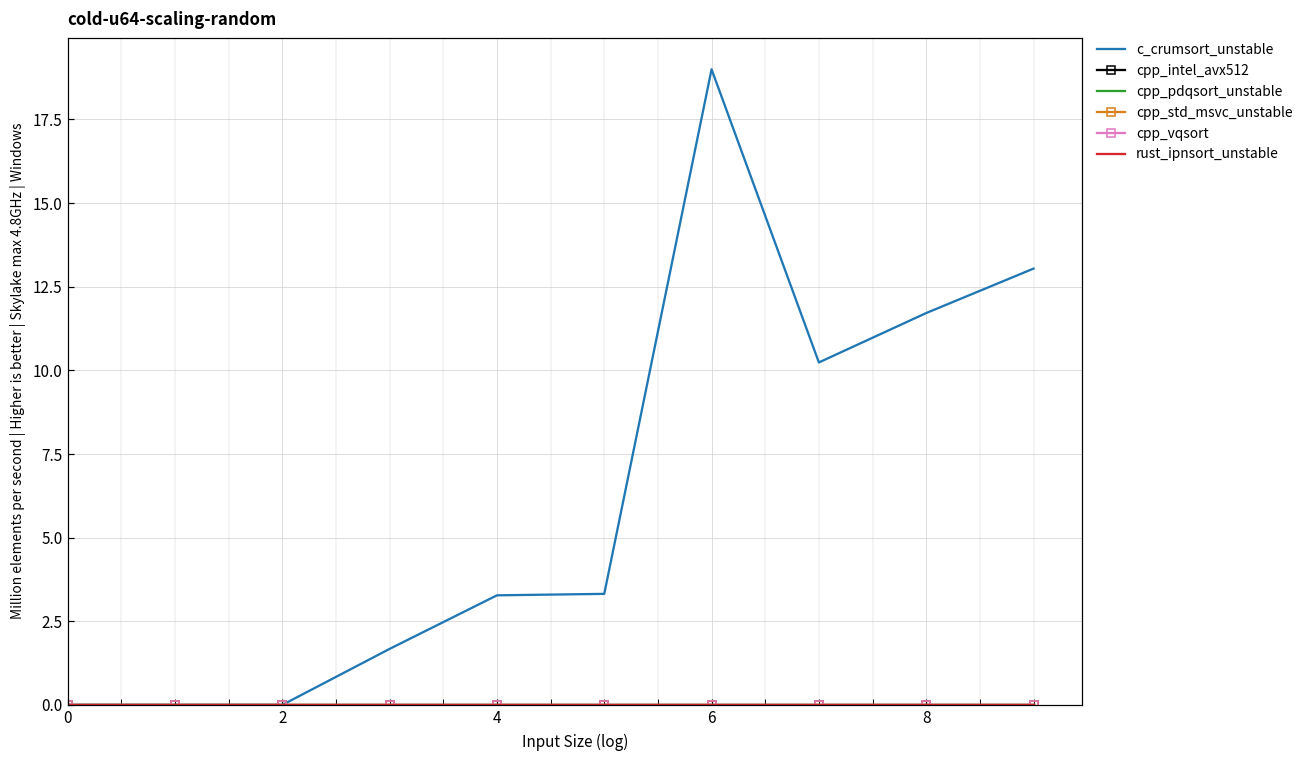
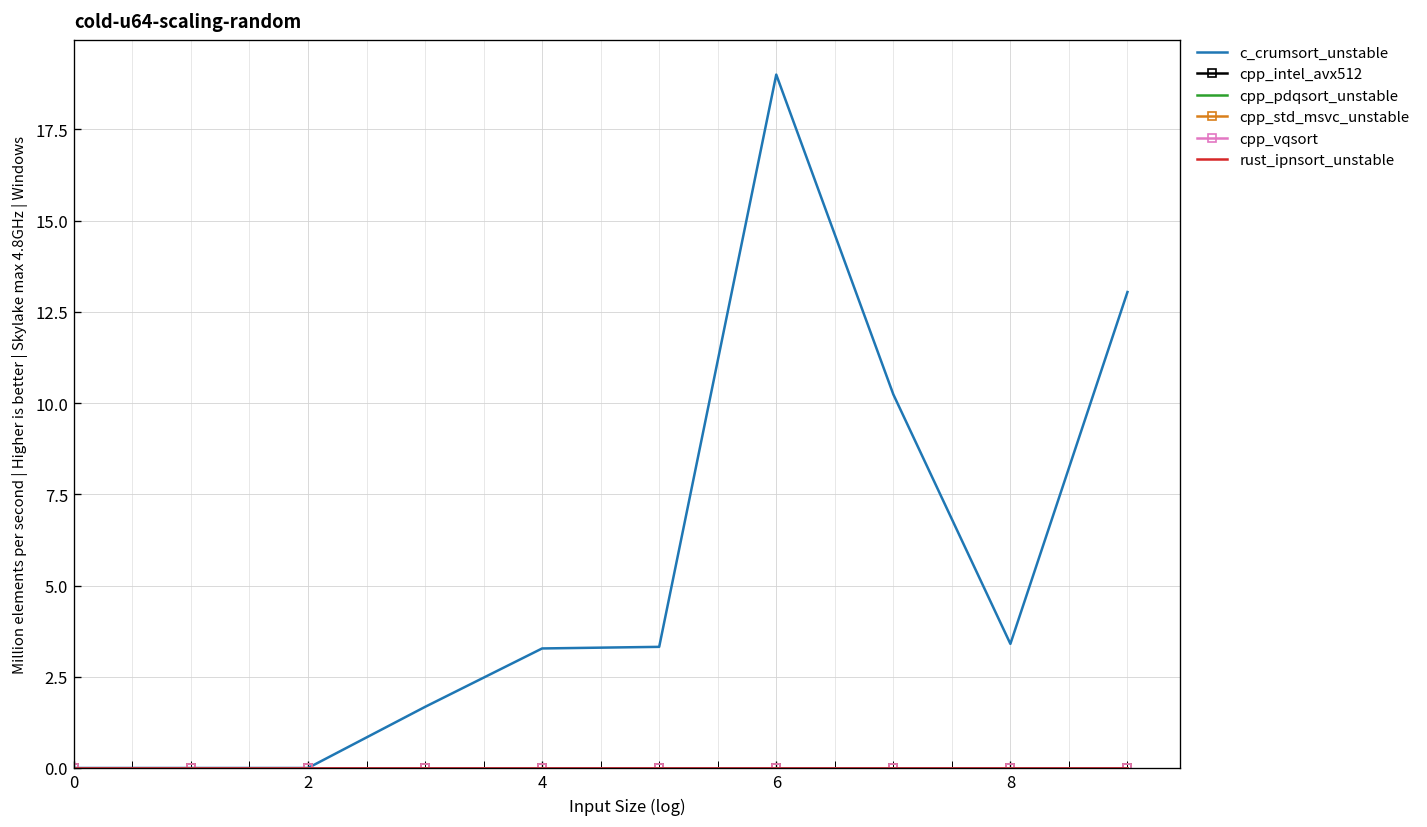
  {
    "c_crumsort_unstable": {
      "4": 3.3,
      "6": 19.0,
-     "8": 11.7
+     "8": 3.4
    },
    "rust_ipnsort_unstable": {
      "4": 0.0,
      "6": 0.0,
      "8": 0.0
    }
  }
